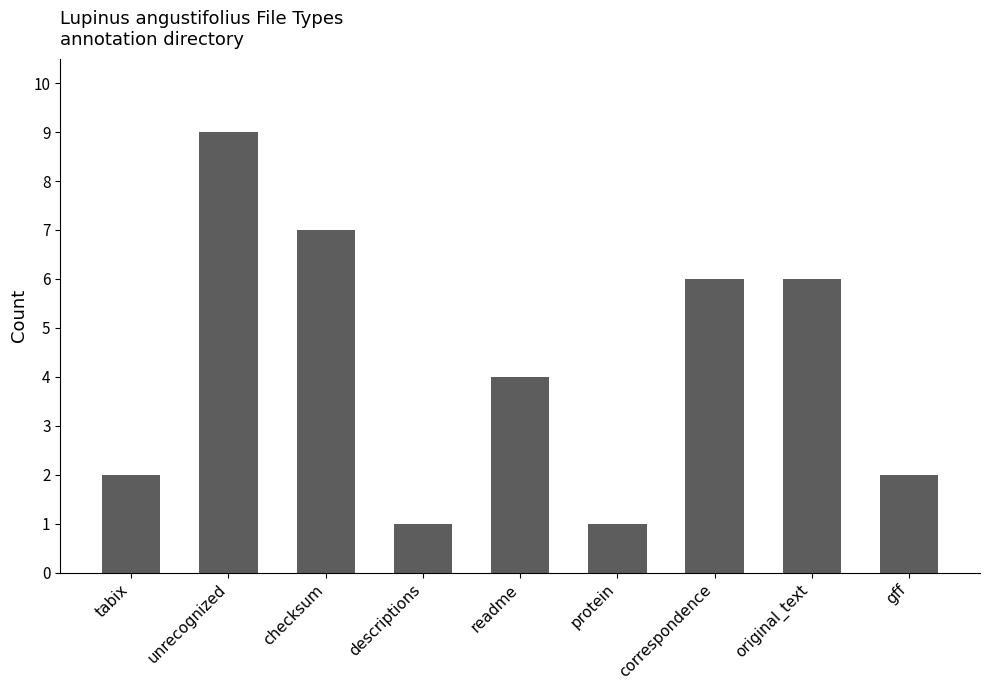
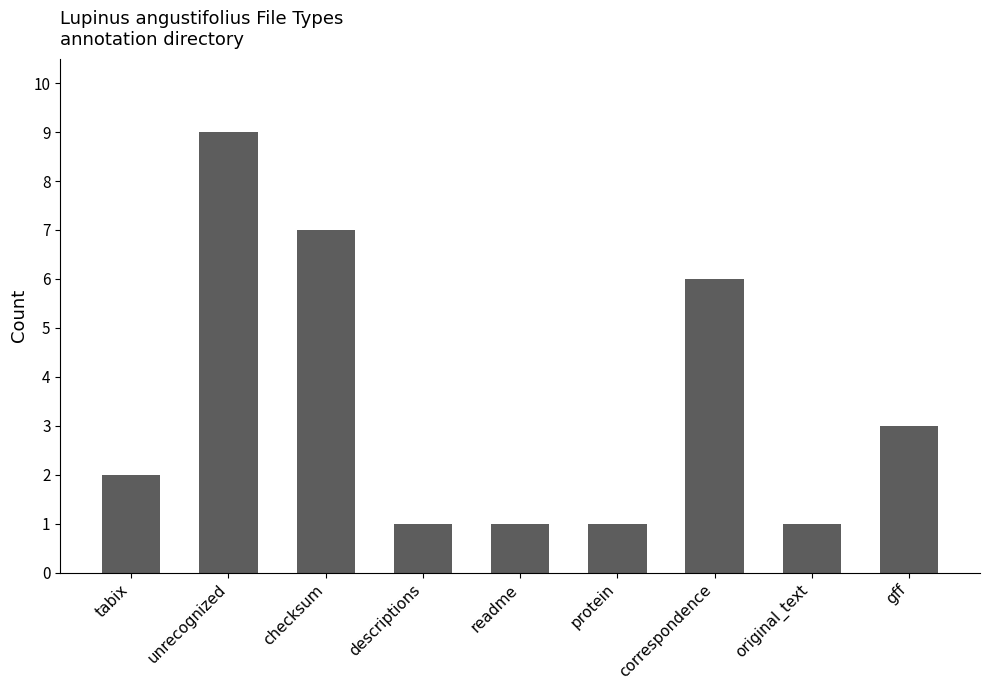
  {
    "tabix": 2,
    "unrecognized": 9,
    "checksum": 7,
    "descriptions": 1,
-   "readme": 4,
+   "readme": 1,
    "protein": 1,
    "correspondence": 6,
-   "original_text": 6,
-   "gff": 2
+   "original_text": 1,
+   "gff": 3
  }
